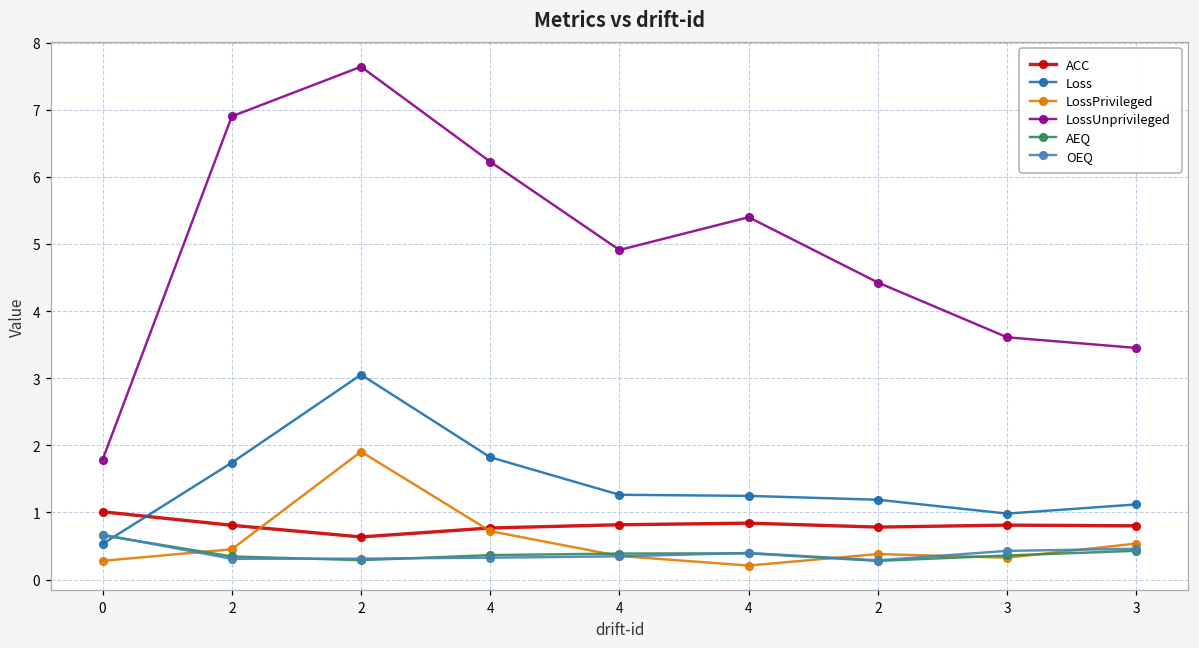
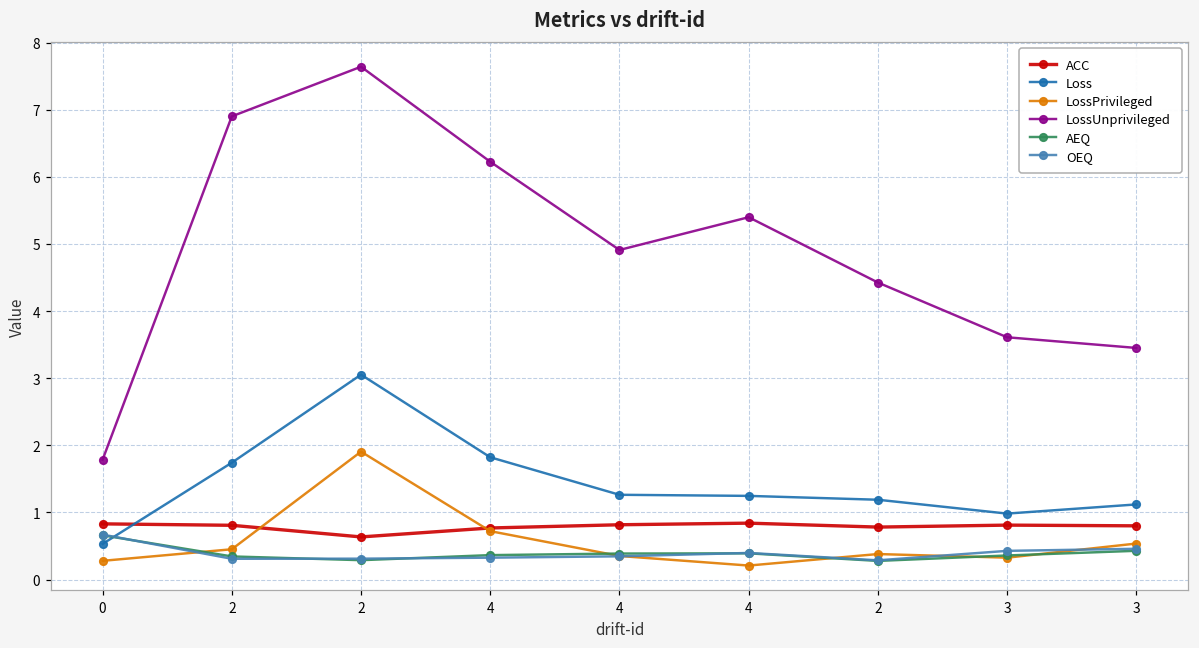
  {
    "ACC": {
-     "0": 1.0
+     "0": 0.8
    },
    "LossPrivileged": {
      "0": 0.3
    },
    "LossUnprivileged": {
      "0": 1.8
    }
  }
